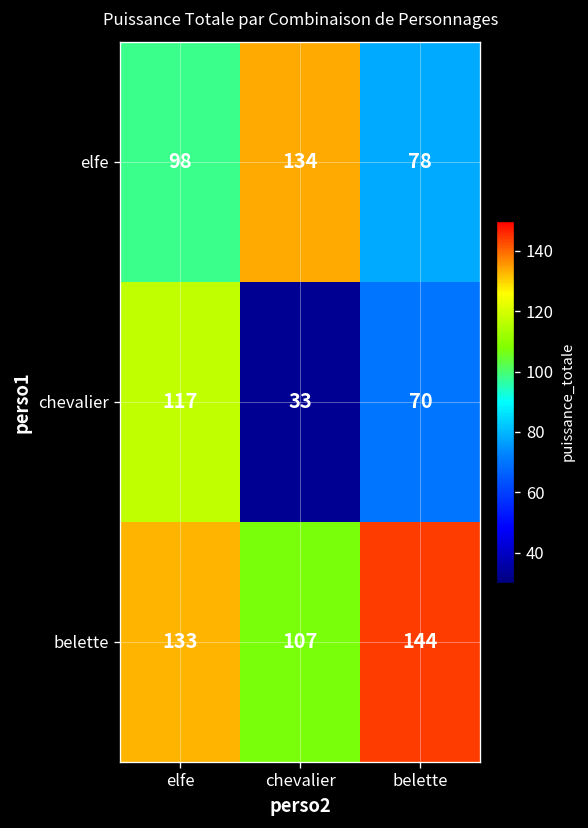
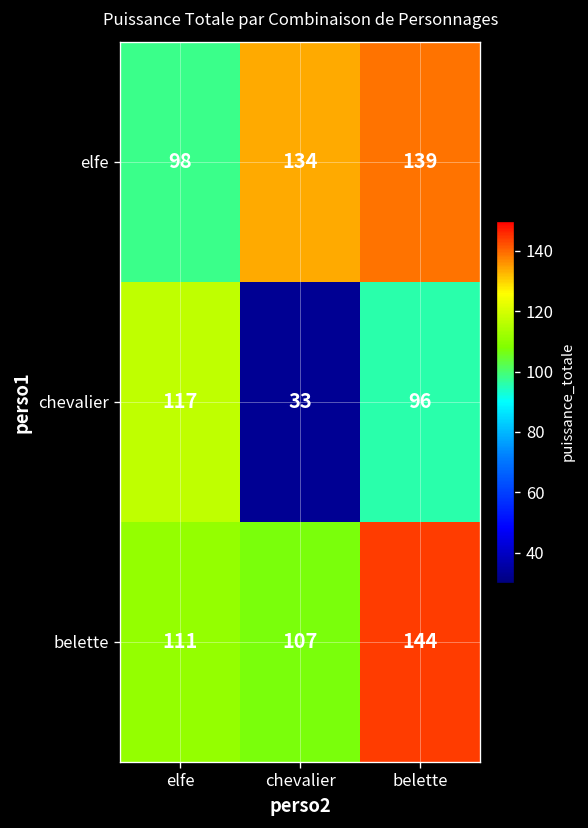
  {
    "elfe": {
      "elfe": 98,
      "chevalier": 134,
-     "belette": 78
+     "belette": 139
    },
    "chevalier": {
      "elfe": 117,
      "chevalier": 33,
-     "belette": 70
+     "belette": 96
    },
    "belette": {
-     "elfe": 133,
+     "elfe": 111,
      "chevalier": 107,
      "belette": 144
    }
  }
